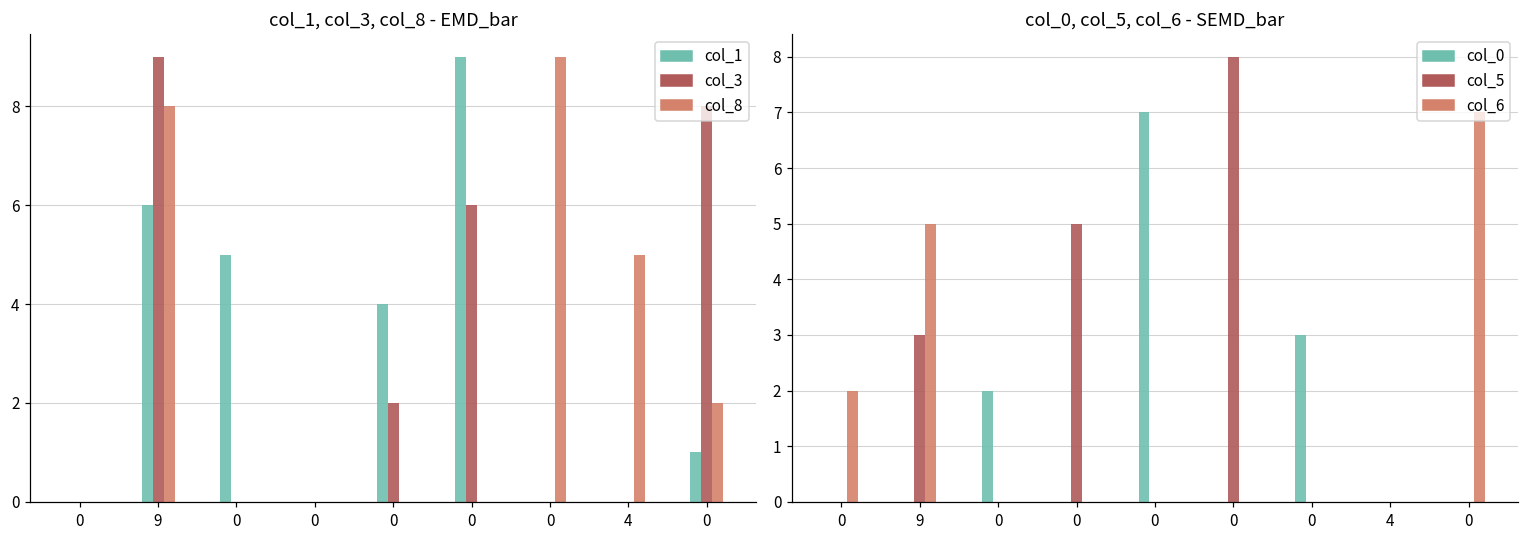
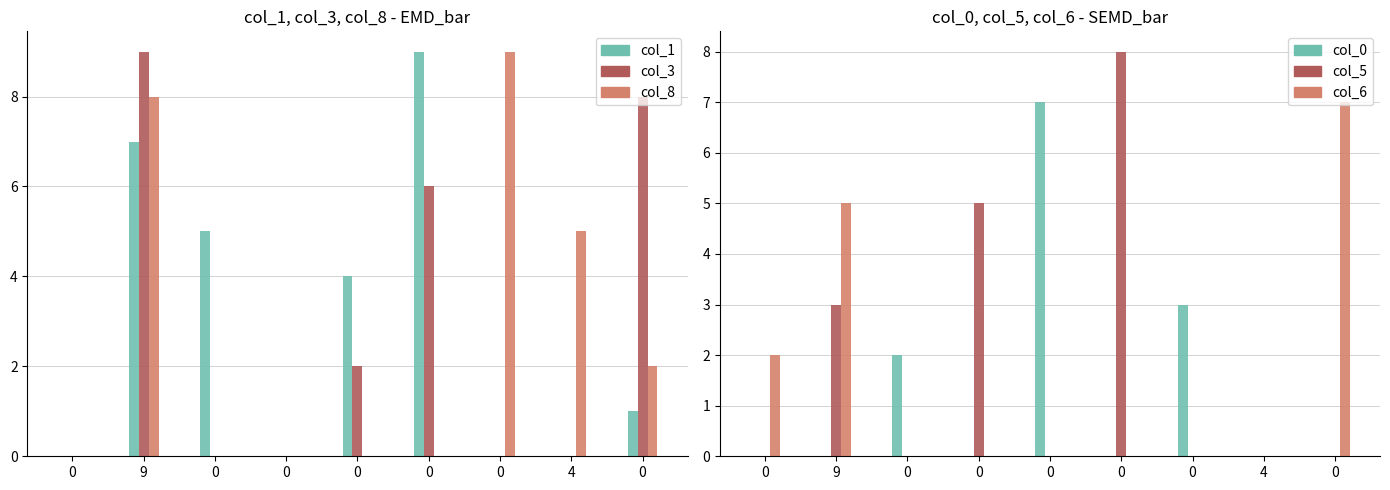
  {
    "col_1, col_3, col_8 - EMD_bar": {
      "col_1": {
-       "9": 6,
+       "9": 7,
        "4": 0
      }
    },
    "col_0, col_5, col_6 - SEMD_bar": {
      "col_0": {
        "9": 0.0,
        "4": 0.0
      }
    }
  }
